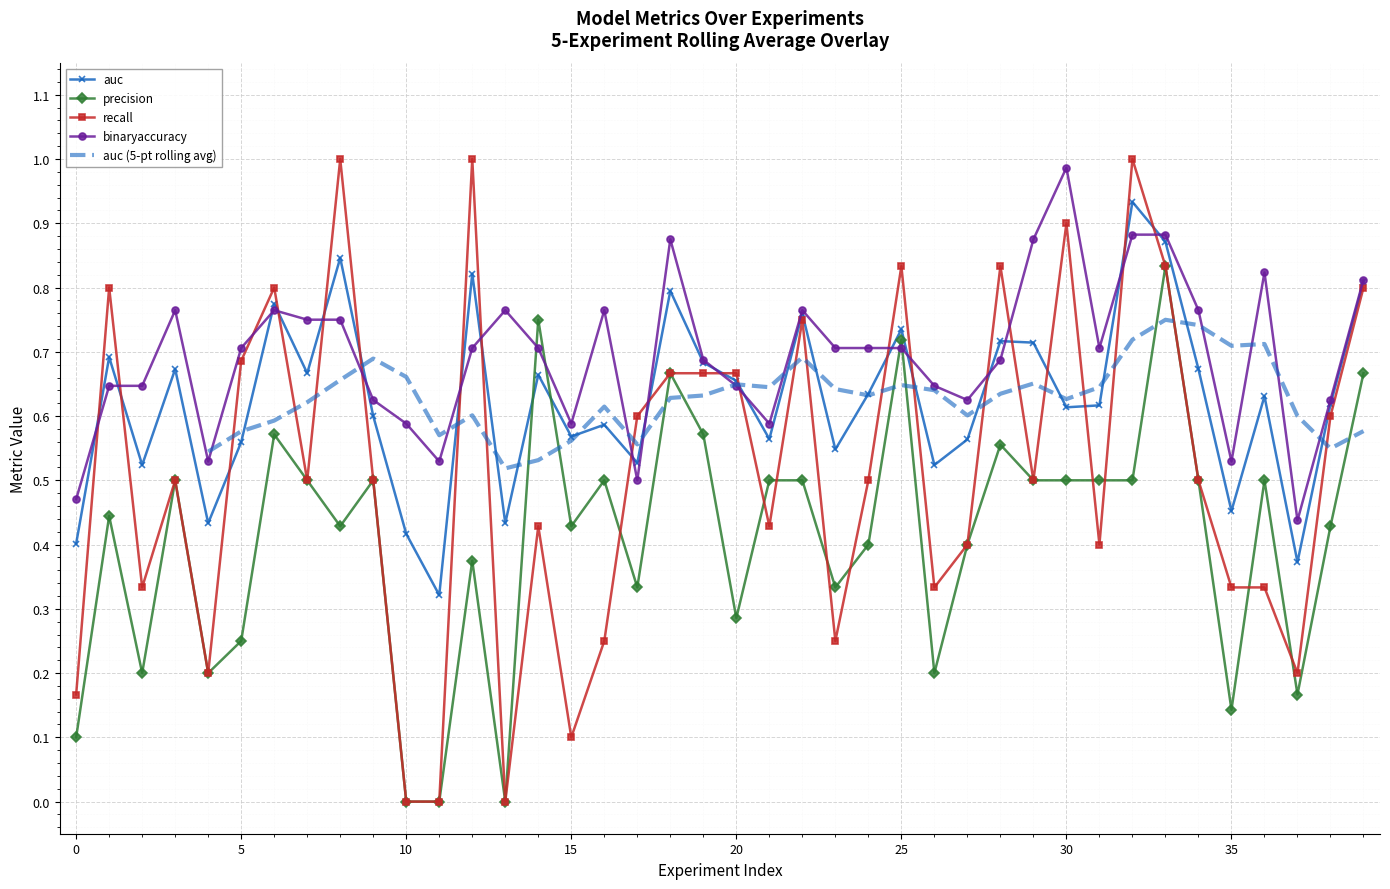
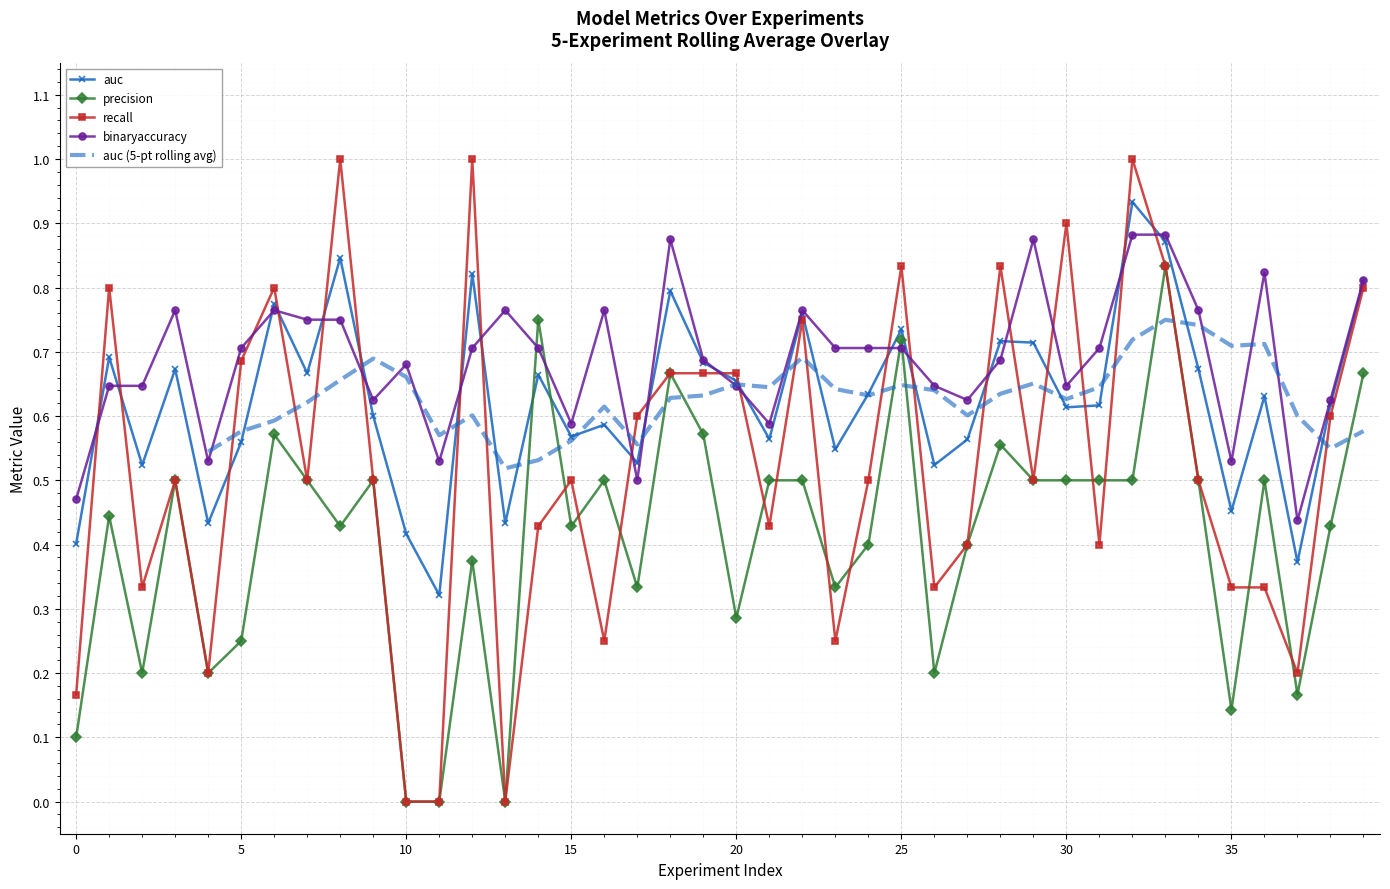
  {
    "precision": {
      "0": 0.10,
      "5": 0.25,
      "15": 0.43,
      "20": 0.29,
      "25": 0.72,
      "30": 0.50,
      "35": 0.14
    },
    "recall": {
      "0": 0.17,
      "5": 0.69,
-     "15": 0.1,
+     "15": 0.5,
      "20": 0.67,
      "25": 0.83,
      "30": 0.9,
      "35": 0.33
    },
    "binaryaccuracy": {
      "0": 0.47,
      "5": 0.71,
-     "10": 0.59,
+     "10": 0.68,
      "15": 0.59,
      "25": 0.71,
-     "30": 0.99,
+     "30": 0.65,
      "35": 0.53
    }
  }
